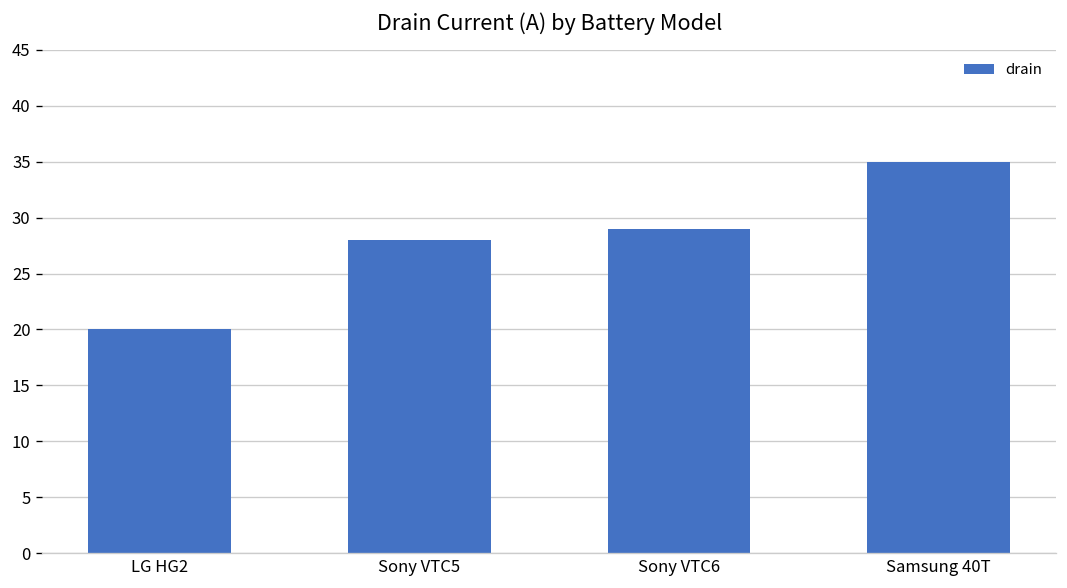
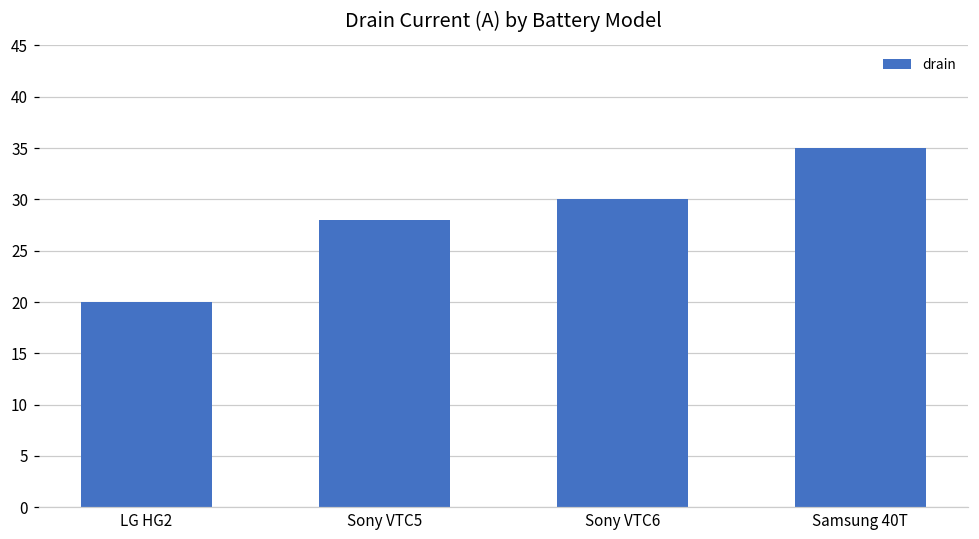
  {
    "LG HG2": 20,
    "Sony VTC5": 28,
-   "Sony VTC6": 29,
+   "Sony VTC6": 30,
    "Samsung 40T": 35
  }
